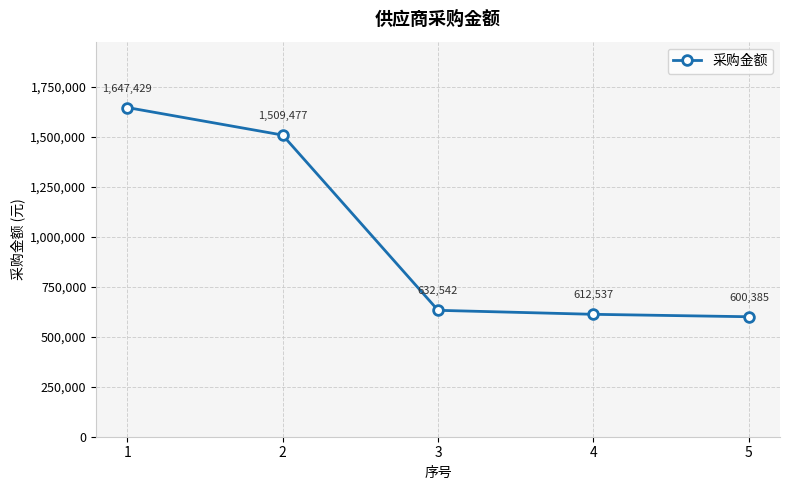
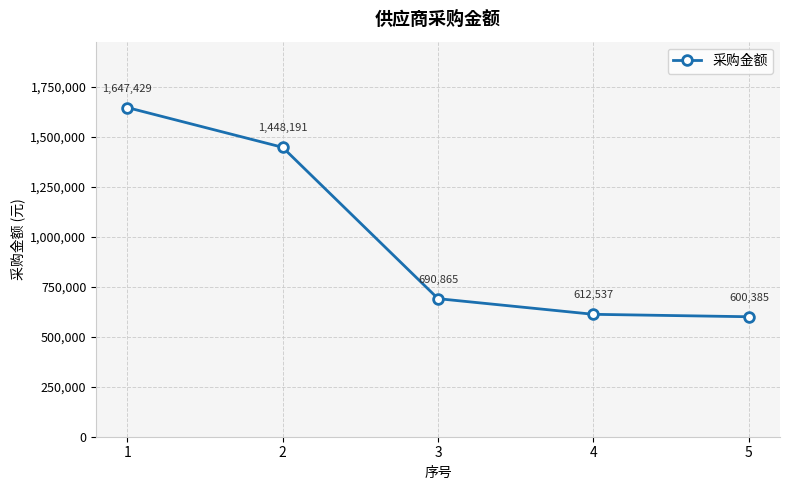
  {
    "1": "1,647,429",
-   "2": "1,509,477",
-   "3": "632,542",
+   "2": "1,448,191",
+   "3": "690,865",
    "4": "612,537",
    "5": "600,385"
  }
